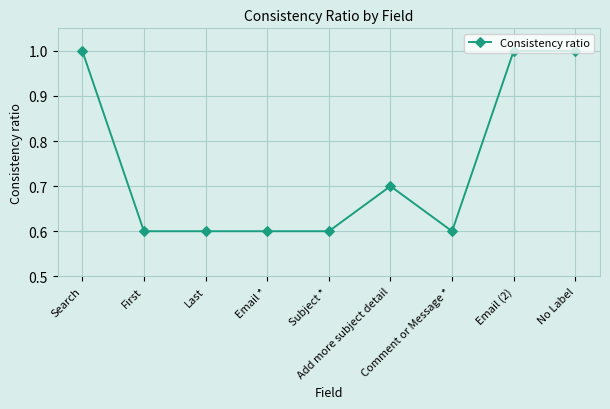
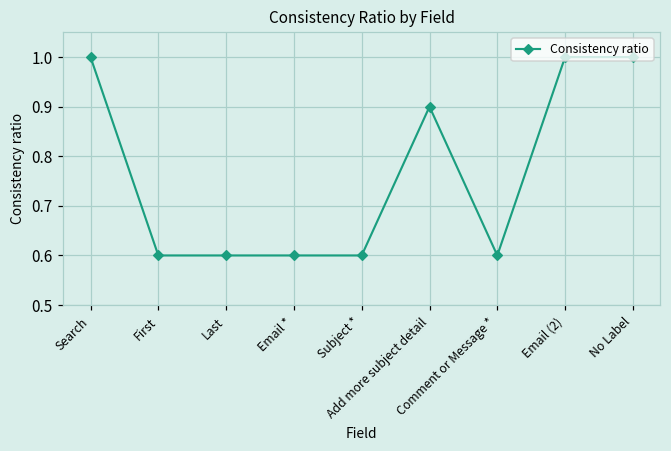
  {
    "Search": 1.0,
    "First": 0.6,
    "Last": 0.6,
    "Email *": 0.6,
    "Subject *": 0.6,
-   "Add more subject detail": 0.7,
+   "Add more subject detail": 0.9,
    "Comment or Message *": 0.6
  }
